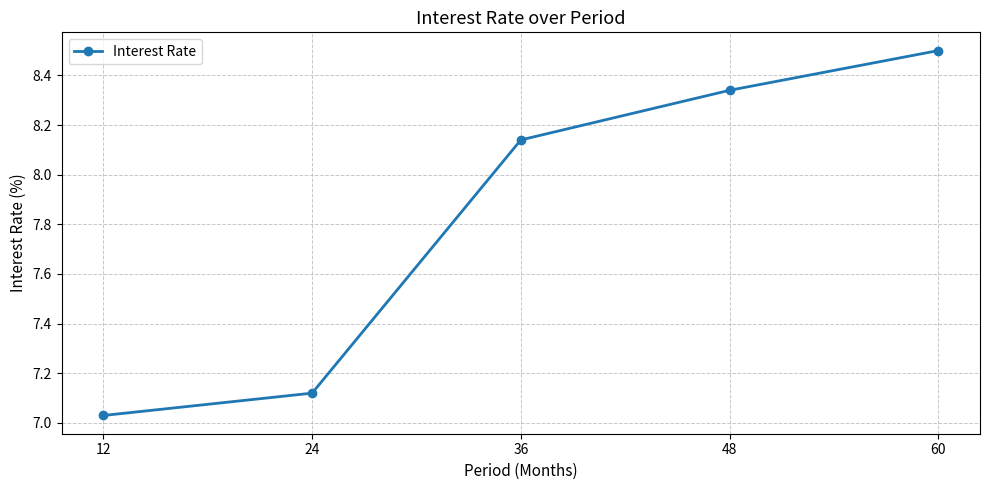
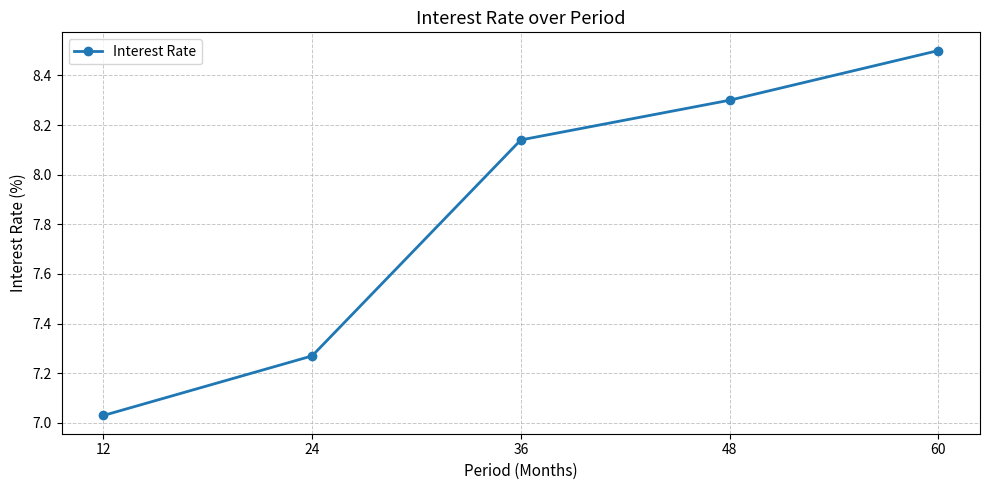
  {
    "12": 7.03,
-   "24": 7.12,
+   "24": 7.27,
    "36": 8.14,
-   "48": 8.34,
+   "48": 8.30,
    "60": 8.50
  }
